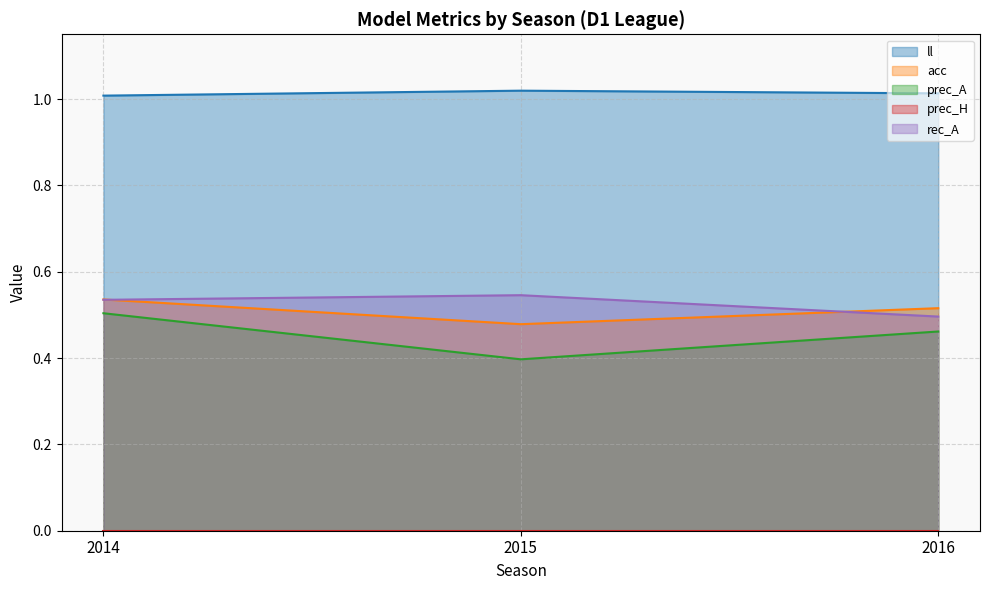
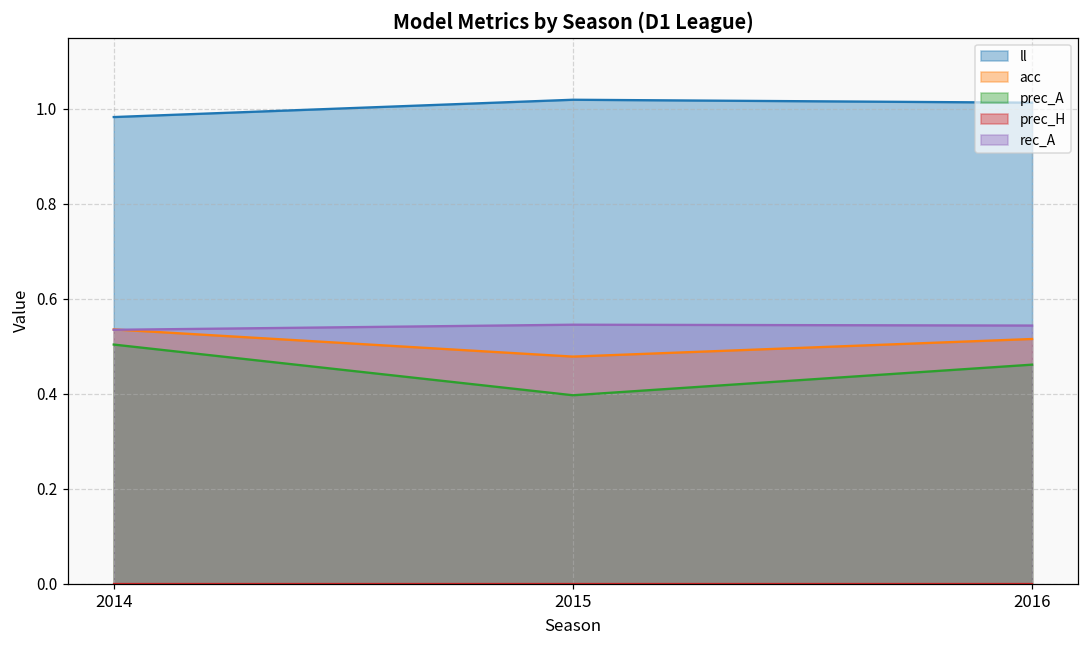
  {
    "ll": {
-     "2014": 1.01,
+     "2014": 0.98,
      "2015": 1.02
    },
    "prec_A": {
      "2014": 0.50,
      "2015": 0.40,
      "2016": 0.46
    },
    "rec_A": {
      "2015": 0.55,
-     "2016": 0.50
+     "2016": 0.54
    }
  }
